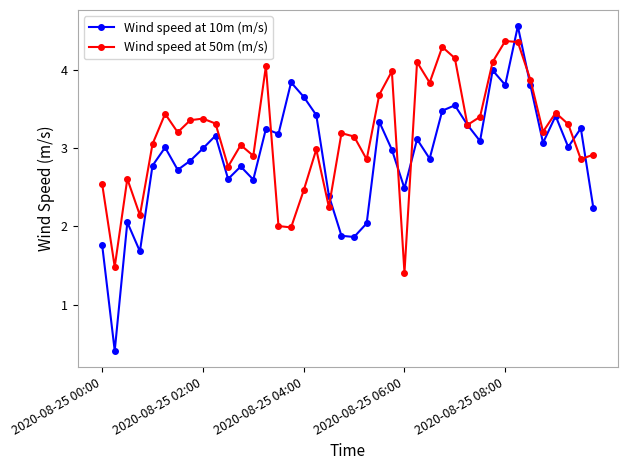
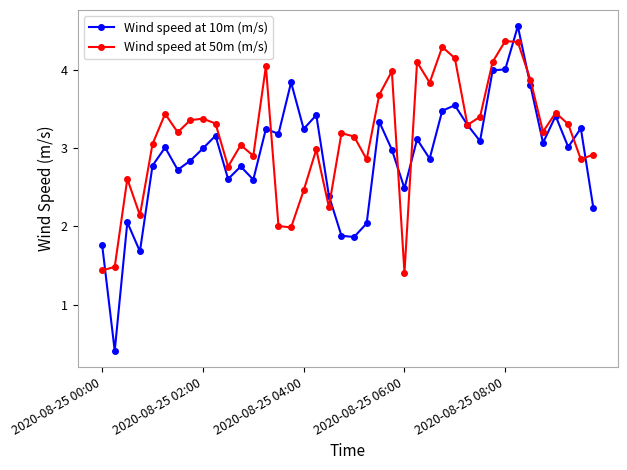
  {
    "Wind speed at 10m (m/s)": {
      "2020-08-25 00:00": 1.8,
      "2020-08-25 02:00": 3.0,
-     "2020-08-25 04:00": 3.7,
+     "2020-08-25 04:00": 3.2,
      "2020-08-25 06:00": 2.5,
-     "2020-08-25 08:00": 3.8
+     "2020-08-25 08:00": 4.0
    },
    "Wind speed at 50m (m/s)": {
-     "2020-08-25 00:00": 2.5,
+     "2020-08-25 00:00": 1.4,
      "2020-08-25 02:00": 3.4,
      "2020-08-25 04:00": 2.5,
      "2020-08-25 06:00": 1.4,
      "2020-08-25 08:00": 4.4
    }
  }
